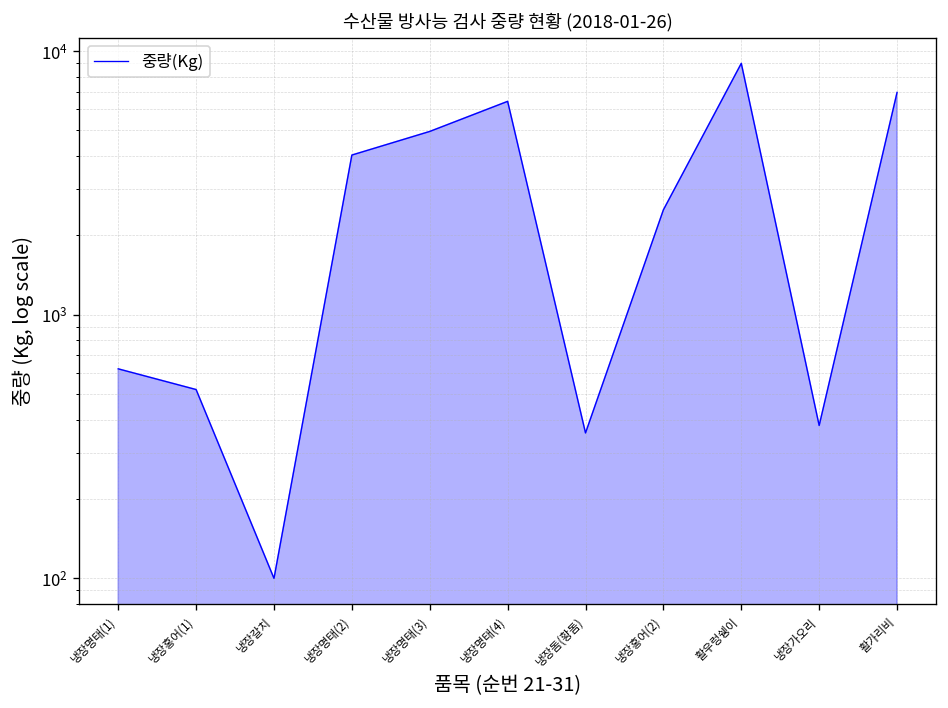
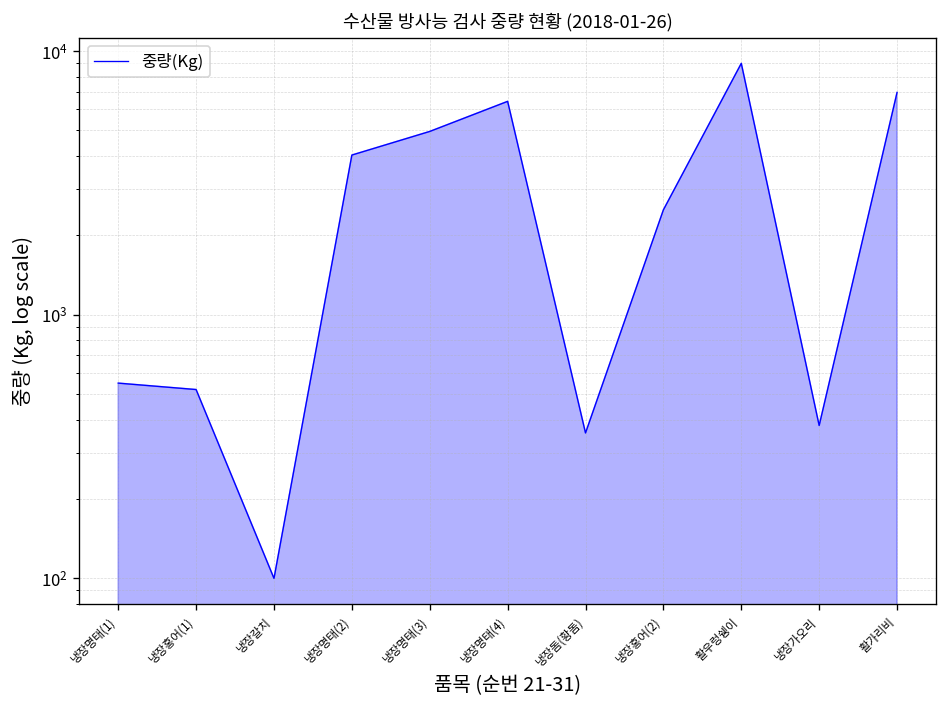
  {
-   "냉장명태(1)": 620,
+   "냉장명태(1)": 550,
    "냉장홍어(1)": 520,
    "냉장갈치": 100,
    "냉장명태(2)": 4000,
    "냉장명태(3)": 5000,
    "냉장명태(4)": 6400,
    "냉장돔(황돔)": 360,
    "냉장홍어(2)": 2500,
    "활우렁쉥이": 9000,
    "냉장가오리": 380,
    "활가리비": 7000
  }
